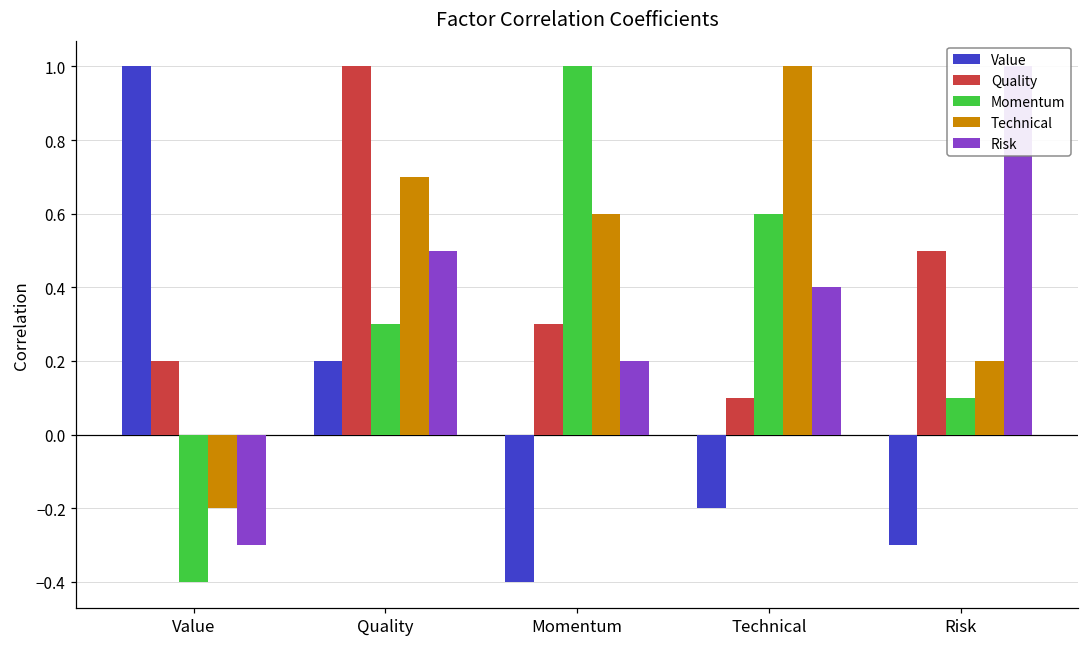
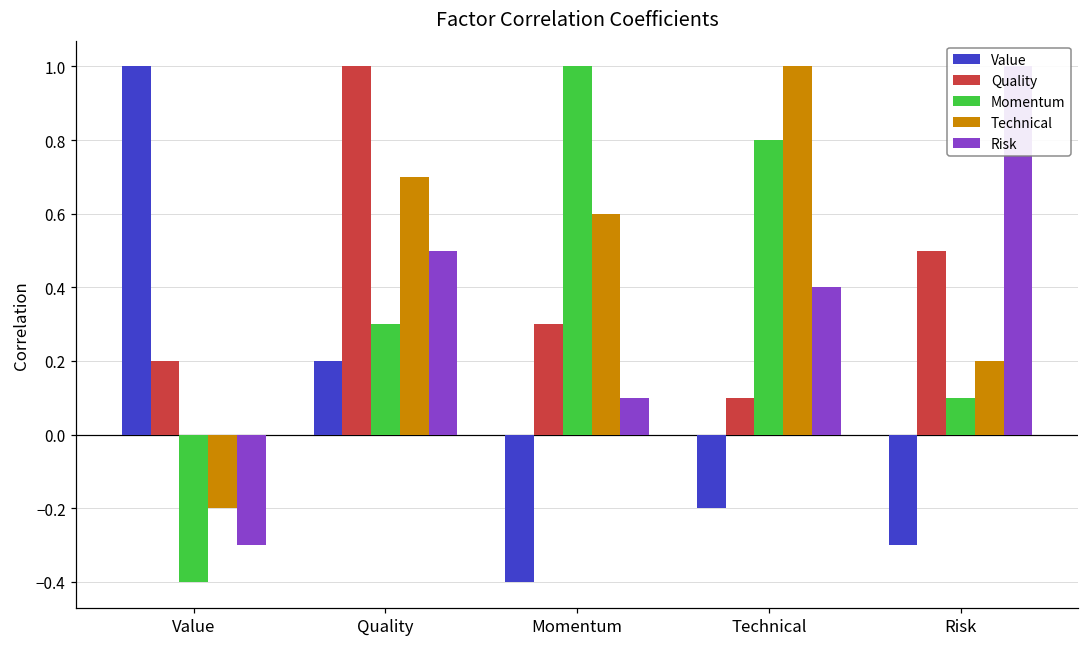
  {
    "Value": {
      "Value": 1.0,
      "Quality": 0.2,
      "Momentum": -0.4,
      "Technical": -0.2,
      "Risk": -0.3
    },
    "Quality": {
      "Value": 0.2,
      "Quality": 1.0,
      "Momentum": 0.3,
      "Technical": 0.1,
      "Risk": 0.5
    },
    "Momentum": {
      "Value": -0.4,
      "Quality": 0.3,
      "Momentum": 1.0,
-     "Technical": 0.6,
+     "Technical": 0.8,
      "Risk": 0.1
    },
    "Technical": {
      "Value": -0.2,
      "Quality": 0.7,
      "Momentum": 0.6,
      "Technical": 1.0,
      "Risk": 0.2
    },
    "Risk": {
      "Value": -0.3,
      "Quality": 0.5,
-     "Momentum": 0.2,
+     "Momentum": 0.1,
      "Technical": 0.4
    }
  }
